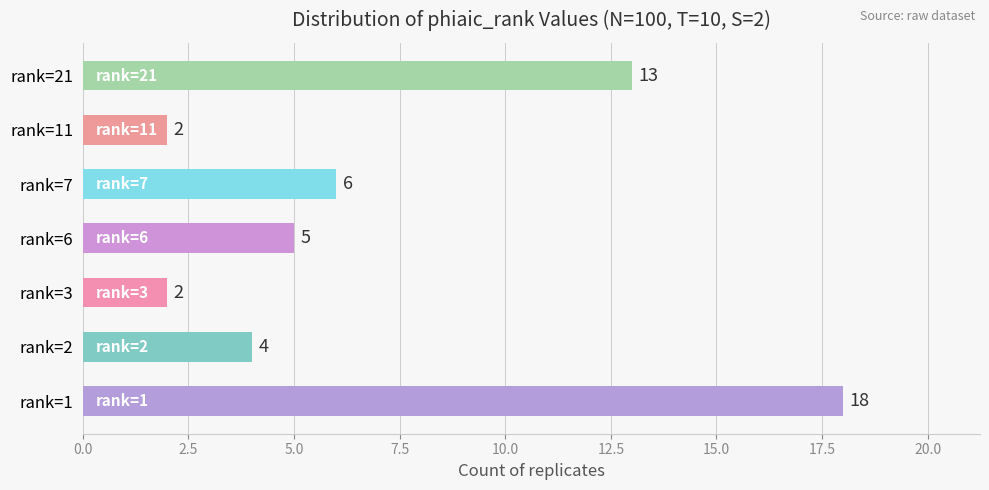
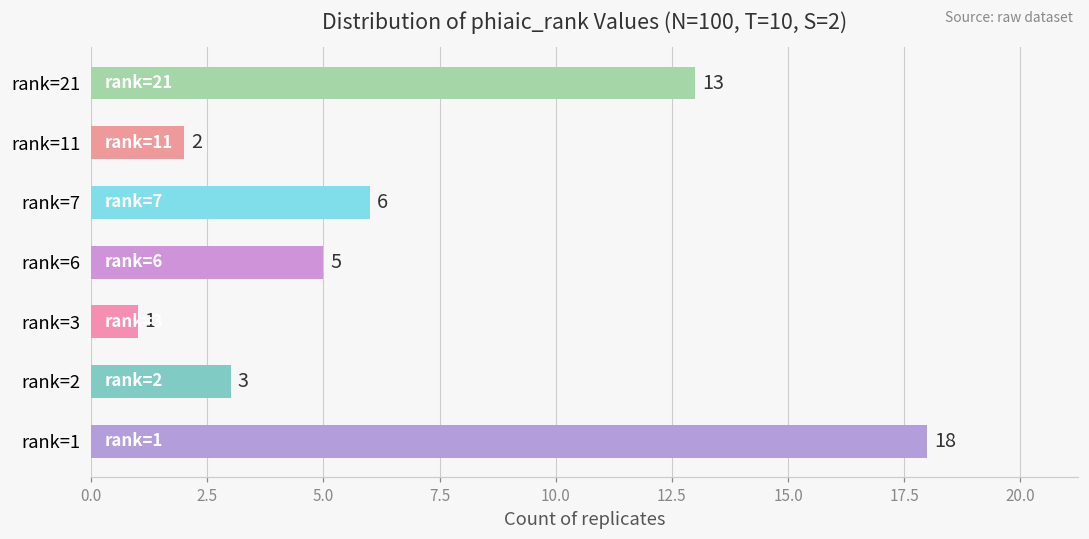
  {
    "rank=21": 13,
    "rank=11": 2,
    "rank=7": 6,
    "rank=6": 5,
-   "rank=3": 2,
-   "rank=2": 4,
+   "rank=3": 1,
+   "rank=2": 3,
    "rank=1": 18
  }
